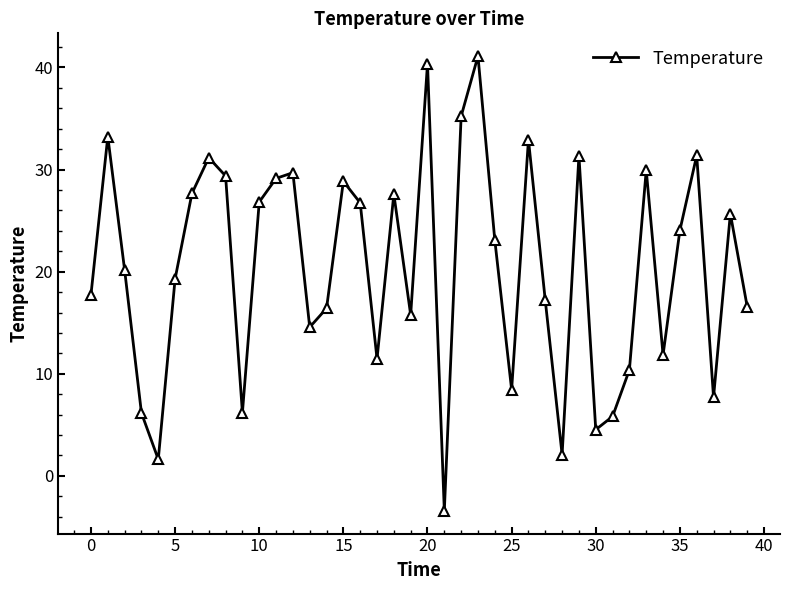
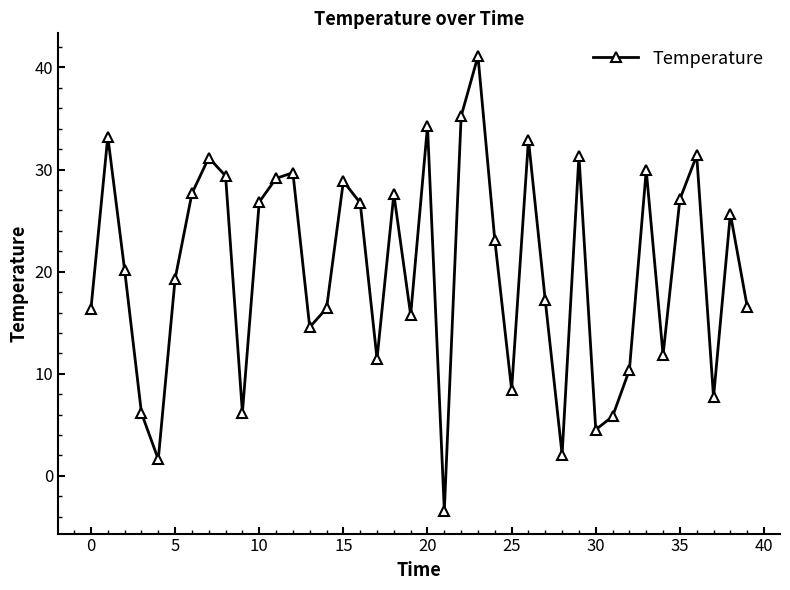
  {
-   "0": 17.8,
+   "0": 16.4,
    "5": 19.3,
    "10": 26.8,
    "15": 28.9,
-   "20": 40.4,
+   "20": 34.3,
    "25": 8.4,
    "30": 4.5,
-   "35": 24.1
+   "35": 27.1
  }
